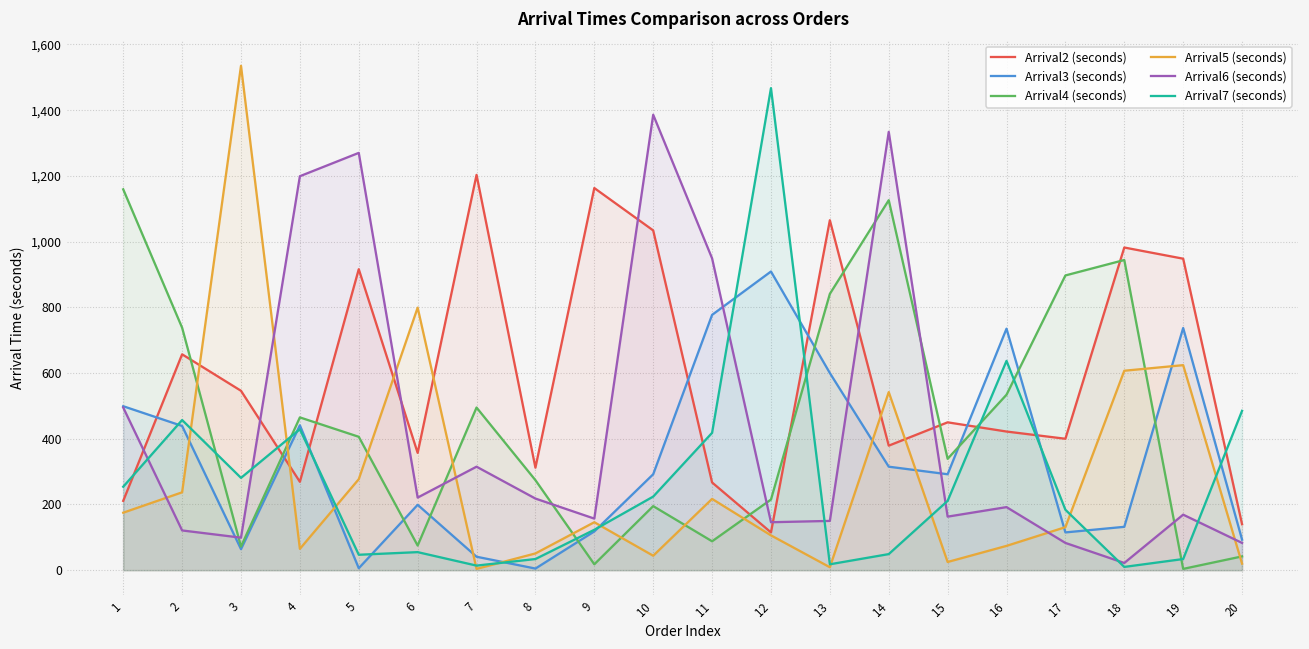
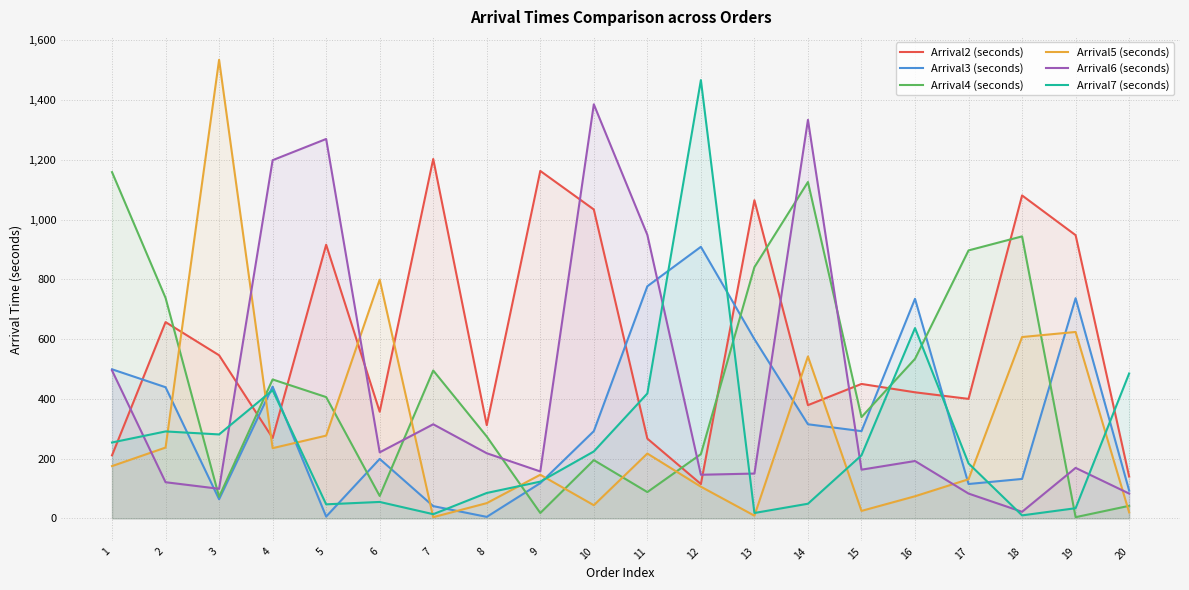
  {
    "Arrival2 (seconds)": {
      "1": "210",
      "2": "660",
      "3": "550",
      "4": "270",
      "5": "920",
      "6": "360",
      "7": "1,200",
      "8": "310",
      "9": "1,160",
      "10": "1,030",
      "11": "270",
      "12": "120",
      "13": "1,070",
      "14": "380",
      "15": "450",
      "16": "420",
      "17": "400",
-     "18": "980",
+     "18": "1,080",
      "19": "950",
      "20": "140"
    },
    "Arrival3 (seconds)": {
      "2": "440",
      "4": "440",
      "5": "10",
      "6": "200",
      "7": "40",
      "8": "10",
      "10": "290",
      "11": "780",
      "12": "910",
      "13": "600",
      "14": "320",
      "15": "290",
      "16": "740",
      "17": "120",
      "18": "130",
      "19": "740",
      "20": "90"
    },
    "Arrival4 (seconds)": {
      "1": "1,160",
      "2": "740",
      "4": "470",
      "5": "410",
      "6": "80",
      "7": "500",
      "8": "270",
      "9": "20",
      "10": "200",
      "11": "90",
      "12": "220",
      "13": "840",
      "14": "1,130",
      "15": "340",
      "16": "530",
      "17": "900",
      "18": "940",
      "19": "0",
      "20": "40"
    },
    "Arrival5 (seconds)": {
      "1": "180",
      "2": "240",
      "3": "1,540",
-     "4": "70",
+     "4": "240",
      "5": "280",
      "6": "800",
      "7": "0",
      "8": "50",
      "9": "150",
      "10": "40",
      "11": "220",
      "12": "110",
      "13": "10",
      "14": "540",
      "15": "30",
      "16": "70",
      "17": "130",
      "18": "610",
      "19": "620",
      "20": "20"
    },
    "Arrival6 (seconds)": {
      "2": "120",
      "3": "100",
      "4": "1,200",
      "5": "1,270",
      "6": "220",
      "7": "320",
      "8": "220",
      "9": "160",
      "10": "1,390",
      "11": "950",
      "12": "150",
      "13": "150",
      "14": "1,330",
      "15": "160",
      "16": "190",
      "17": "80",
      "18": "20",
      "19": "170",
      "20": "80"
    },
    "Arrival7 (seconds)": {
      "1": "250",
-     "2": "460",
+     "2": "290",
      "3": "280",
      "4": "430",
      "5": "50",
      "6": "60",
      "7": "10",
-     "8": "30",
+     "8": "90",
      "10": "220",
      "11": "420",
      "12": "1,470",
      "13": "20",
      "14": "50",
      "15": "210",
      "16": "640",
      "17": "180",
      "18": "10",
      "19": "30",
      "20": "490"
    }
  }
